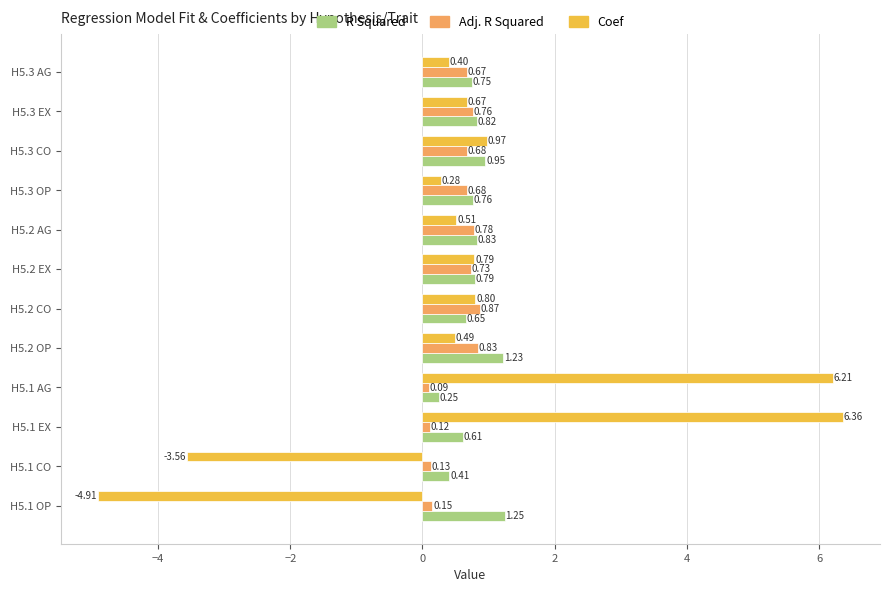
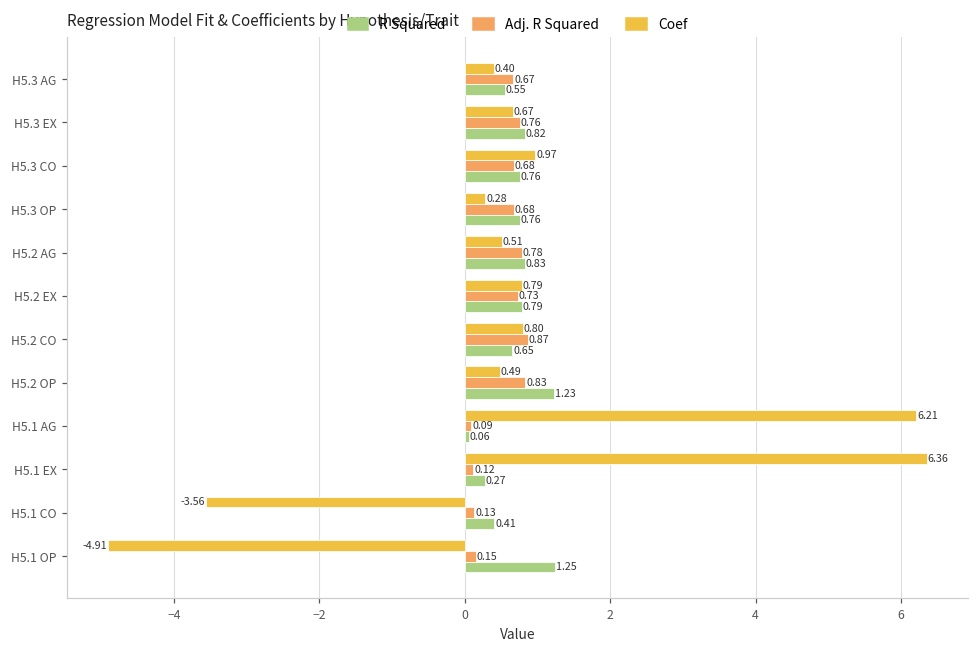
  {
    "R Squared": {
-     "H5.3 AG": 0.75,
+     "H5.3 AG": 0.55,
      "H5.3 EX": 0.82,
-     "H5.3 CO": 0.95,
+     "H5.3 CO": 0.76,
      "H5.3 OP": 0.76,
      "H5.2 AG": 0.83,
      "H5.2 EX": 0.79,
      "H5.2 CO": 0.65,
      "H5.2 OP": 1.23,
-     "H5.1 AG": 0.25,
-     "H5.1 EX": 0.61,
+     "H5.1 AG": 0.06,
+     "H5.1 EX": 0.27,
      "H5.1 CO": 0.41,
      "H5.1 OP": 1.25
    }
  }
